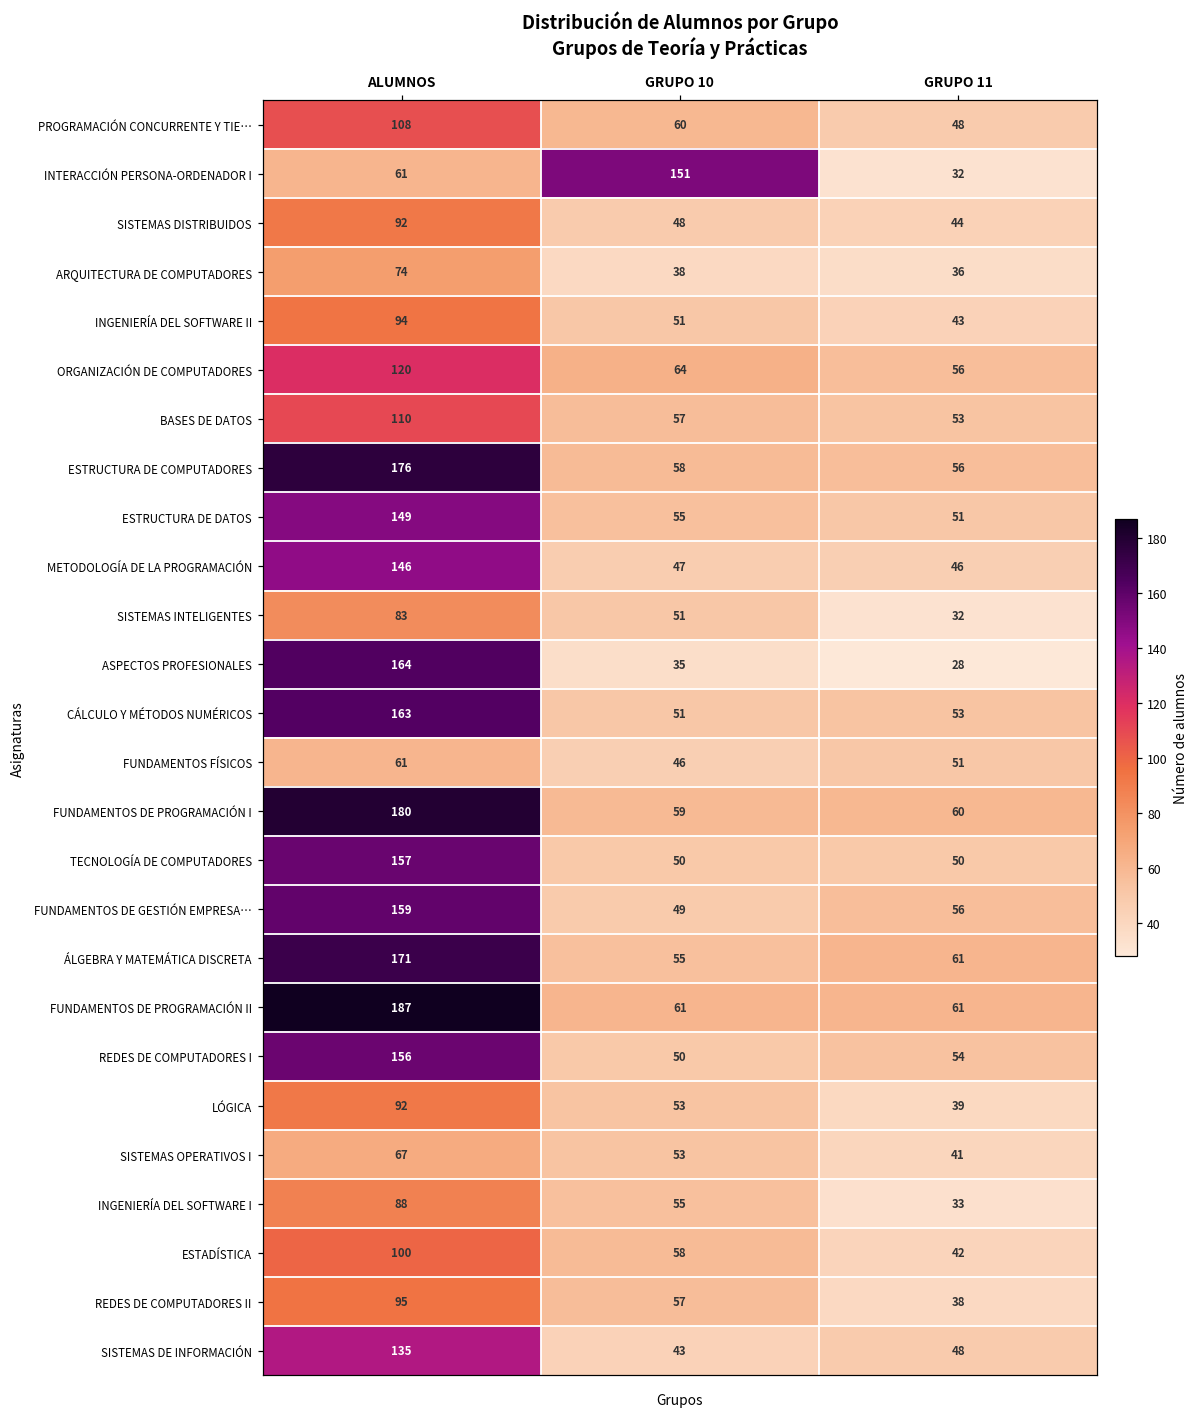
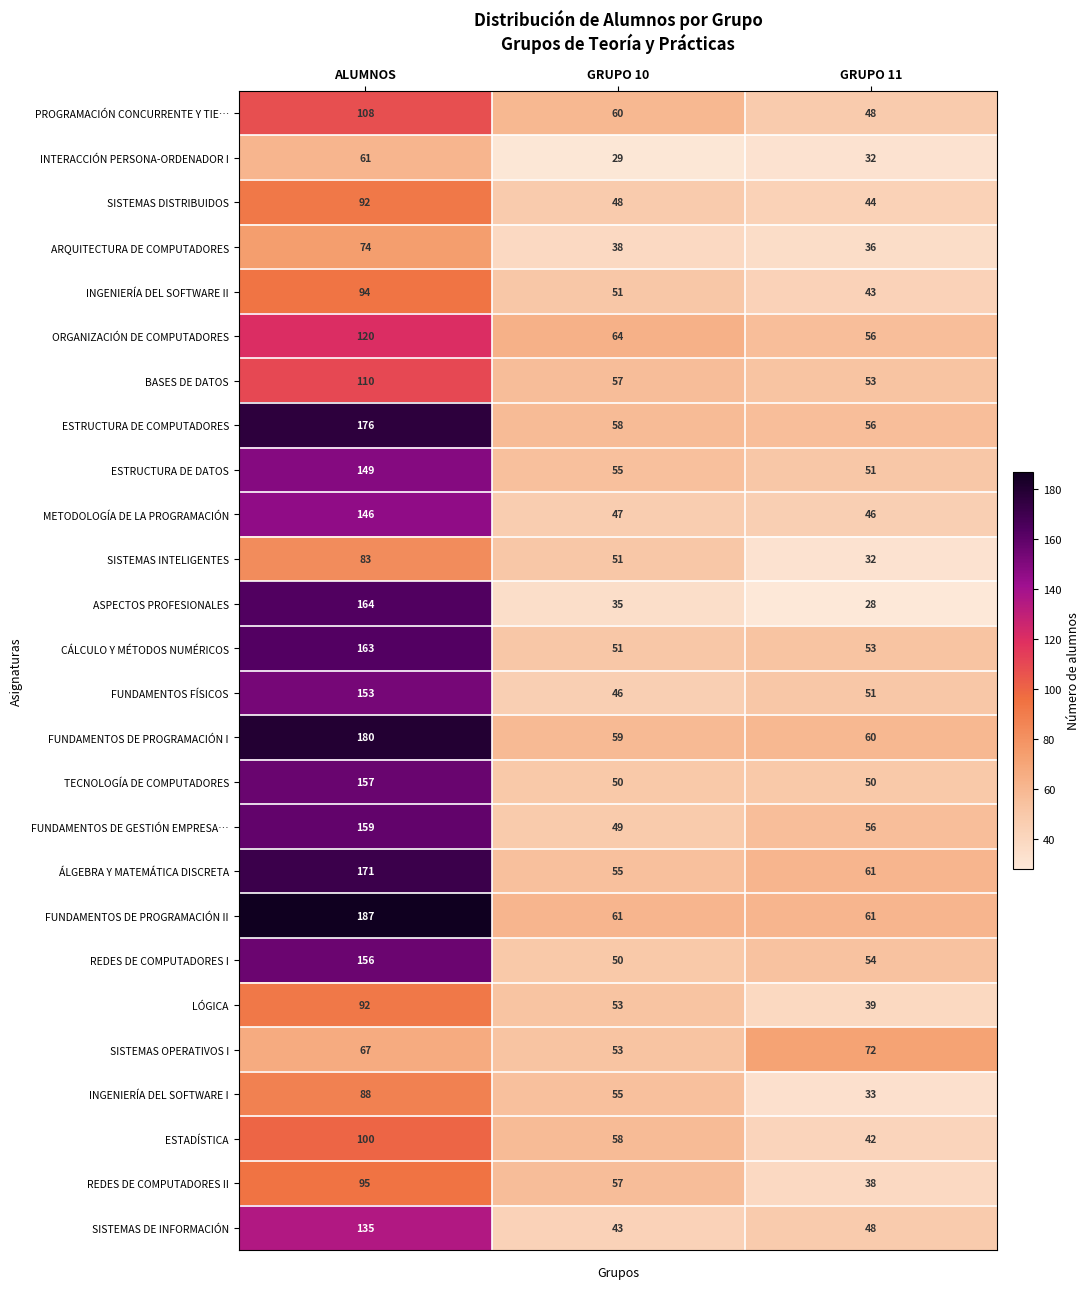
  {
    "PROGRAMACIÓN CONCURRENTE Y TIE…": {
      "ALUMNOS": 108,
      "GRUPO 10": 60,
      "GRUPO 11": 48
    },
    "INTERACCIÓN PERSONA-ORDENADOR I": {
      "ALUMNOS": 61,
-     "GRUPO 10": 151,
+     "GRUPO 10": 29,
      "GRUPO 11": 32
    },
    "SISTEMAS DISTRIBUIDOS": {
      "ALUMNOS": 92,
      "GRUPO 10": 48,
      "GRUPO 11": 44
    },
    "ARQUITECTURA DE COMPUTADORES": {
      "ALUMNOS": 74,
      "GRUPO 10": 38,
      "GRUPO 11": 36
    },
    "INGENIERÍA DEL SOFTWARE II": {
      "ALUMNOS": 94,
      "GRUPO 10": 51,
      "GRUPO 11": 43
    },
    "ORGANIZACIÓN DE COMPUTADORES": {
      "ALUMNOS": 120,
      "GRUPO 10": 64,
      "GRUPO 11": 56
    },
    "BASES DE DATOS": {
      "ALUMNOS": 110,
      "GRUPO 10": 57,
      "GRUPO 11": 53
    },
    "ESTRUCTURA DE COMPUTADORES": {
      "ALUMNOS": 176,
      "GRUPO 10": 58,
      "GRUPO 11": 56
    },
    "ESTRUCTURA DE DATOS": {
      "ALUMNOS": 149,
      "GRUPO 10": 55,
      "GRUPO 11": 51
    },
    "METODOLOGÍA DE LA PROGRAMACIÓN": {
      "ALUMNOS": 146,
      "GRUPO 10": 47,
      "GRUPO 11": 46
    },
    "SISTEMAS INTELIGENTES": {
      "ALUMNOS": 83,
      "GRUPO 10": 51,
      "GRUPO 11": 32
    },
    "ASPECTOS PROFESIONALES": {
      "ALUMNOS": 164,
      "GRUPO 10": 35,
      "GRUPO 11": 28
    },
    "CÁLCULO Y MÉTODOS NUMÉRICOS": {
      "ALUMNOS": 163,
      "GRUPO 10": 51,
      "GRUPO 11": 53
    },
    "FUNDAMENTOS FÍSICOS": {
-     "ALUMNOS": 61,
+     "ALUMNOS": 153,
      "GRUPO 10": 46,
      "GRUPO 11": 51
    },
    "FUNDAMENTOS DE PROGRAMACIÓN I": {
      "ALUMNOS": 180,
      "GRUPO 10": 59,
      "GRUPO 11": 60
    },
    "TECNOLOGÍA DE COMPUTADORES": {
      "ALUMNOS": 157,
      "GRUPO 10": 50,
      "GRUPO 11": 50
    },
    "FUNDAMENTOS DE GESTIÓN EMPRESA…": {
      "ALUMNOS": 159,
      "GRUPO 10": 49,
      "GRUPO 11": 56
    },
    "ÁLGEBRA Y MATEMÁTICA DISCRETA": {
      "ALUMNOS": 171,
      "GRUPO 10": 55,
      "GRUPO 11": 61
    },
    "FUNDAMENTOS DE PROGRAMACIÓN II": {
      "ALUMNOS": 187,
      "GRUPO 10": 61,
      "GRUPO 11": 61
    },
    "REDES DE COMPUTADORES I": {
      "ALUMNOS": 156,
      "GRUPO 10": 50,
      "GRUPO 11": 54
    },
    "LÓGICA": {
      "ALUMNOS": 92,
      "GRUPO 10": 53,
      "GRUPO 11": 39
    },
    "SISTEMAS OPERATIVOS I": {
      "ALUMNOS": 67,
      "GRUPO 10": 53,
-     "GRUPO 11": 41
+     "GRUPO 11": 72
    },
    "INGENIERÍA DEL SOFTWARE I": {
      "ALUMNOS": 88,
      "GRUPO 10": 55,
      "GRUPO 11": 33
    },
    "ESTADÍSTICA": {
      "ALUMNOS": 100,
      "GRUPO 10": 58,
      "GRUPO 11": 42
    },
    "REDES DE COMPUTADORES II": {
      "ALUMNOS": 95,
      "GRUPO 10": 57,
      "GRUPO 11": 38
    },
    "SISTEMAS DE INFORMACIÓN": {
      "ALUMNOS": 135,
      "GRUPO 10": 43,
      "GRUPO 11": 48
    }
  }
